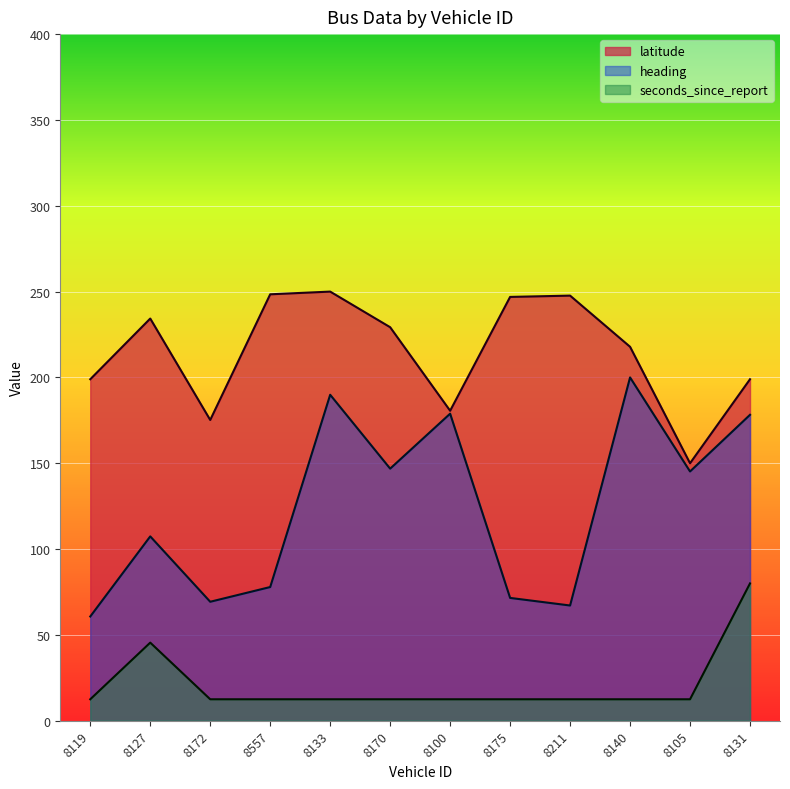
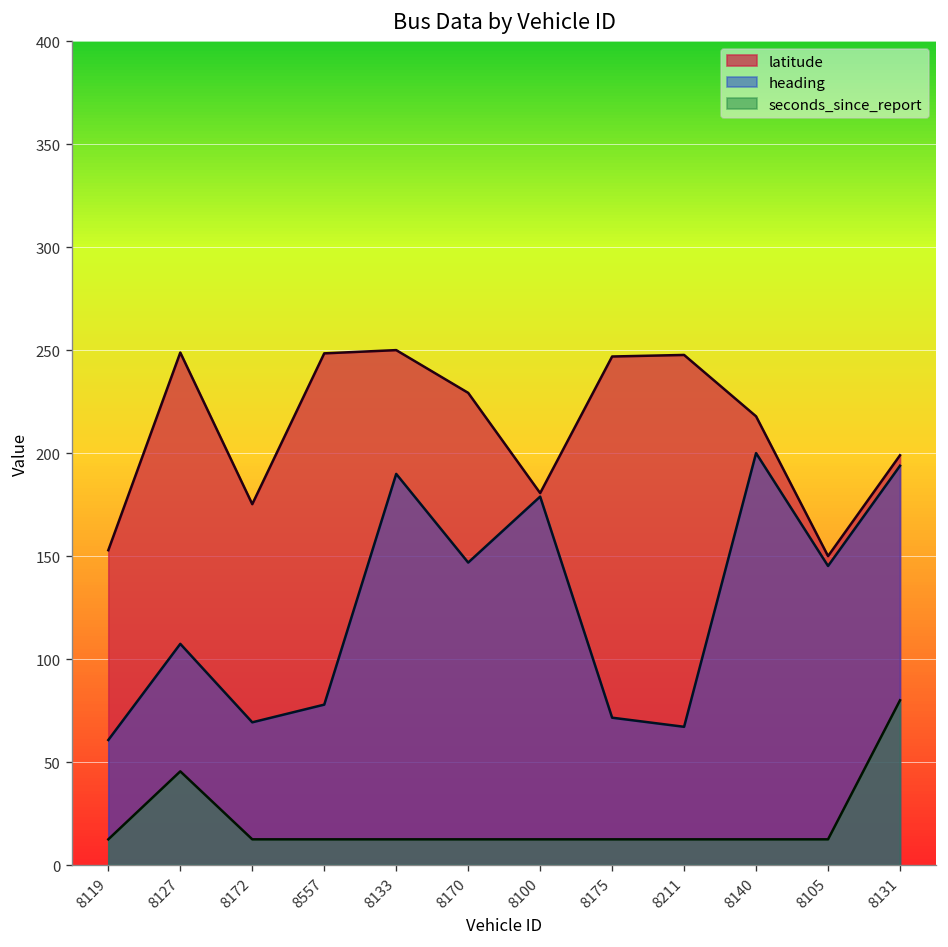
  {
    "latitude": {
-     "8119": 199,
-     "8127": 234,
+     "8119": 153,
+     "8127": 249,
      "8172": 175,
      "8557": 248,
      "8133": 250,
      "8170": 229,
      "8100": 181,
      "8175": 247,
      "8211": 248,
      "8140": 218,
      "8105": 150,
      "8131": 199
    },
    "heading": {
      "8119": 61,
      "8127": 107,
      "8172": 69,
      "8557": 78,
      "8133": 190,
      "8170": 147,
      "8100": 179,
      "8175": 72,
      "8211": 67,
      "8140": 200,
      "8105": 145,
-     "8131": 178
+     "8131": 194
    },
    "seconds_since_report": {
      "8119": 13,
      "8127": 46,
      "8172": 13,
      "8557": 13,
      "8133": 13,
      "8170": 13,
      "8100": 13,
      "8175": 13,
      "8211": 13,
      "8140": 13,
      "8105": 13,
      "8131": 80
    }
  }
